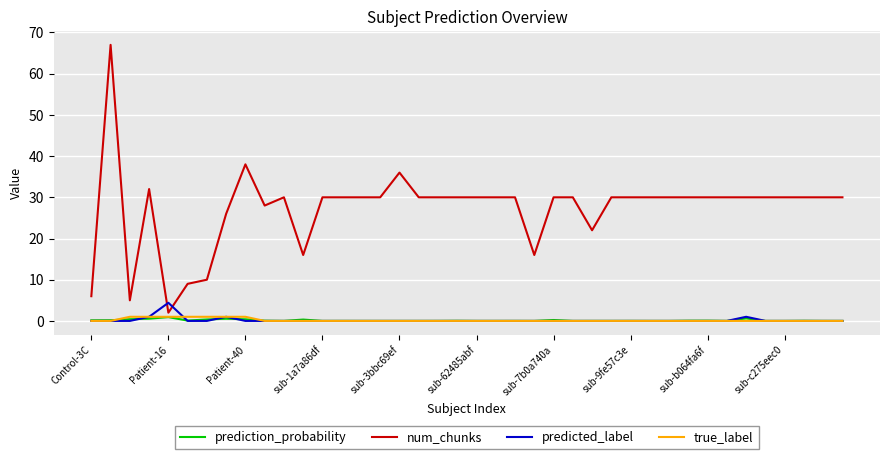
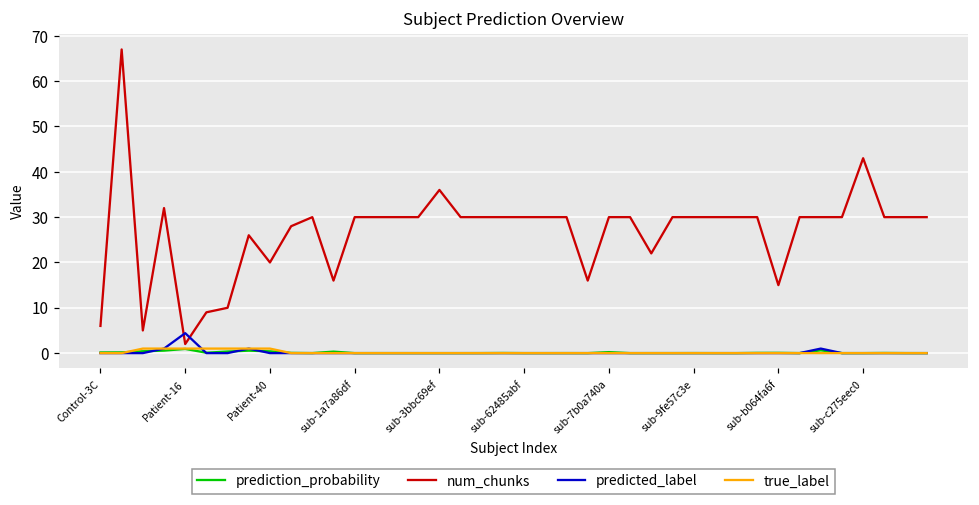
  {
    "num_chunks": {
      "Control-3C": 6,
      "Patient-16": 2,
-     "Patient-40": 38,
+     "Patient-40": 20,
      "sub-1a7a86df": 30,
      "sub-3bbc69ef": 36,
      "sub-62485abf": 30,
      "sub-7b0a740a": 30,
      "sub-9fe57c3e": 30,
-     "sub-b064fa6f": 30,
-     "sub-c275eec0": 30
+     "sub-b064fa6f": 15,
+     "sub-c275eec0": 43
    },
    "predicted_label": {
      "Patient-16": 4
    }
  }
